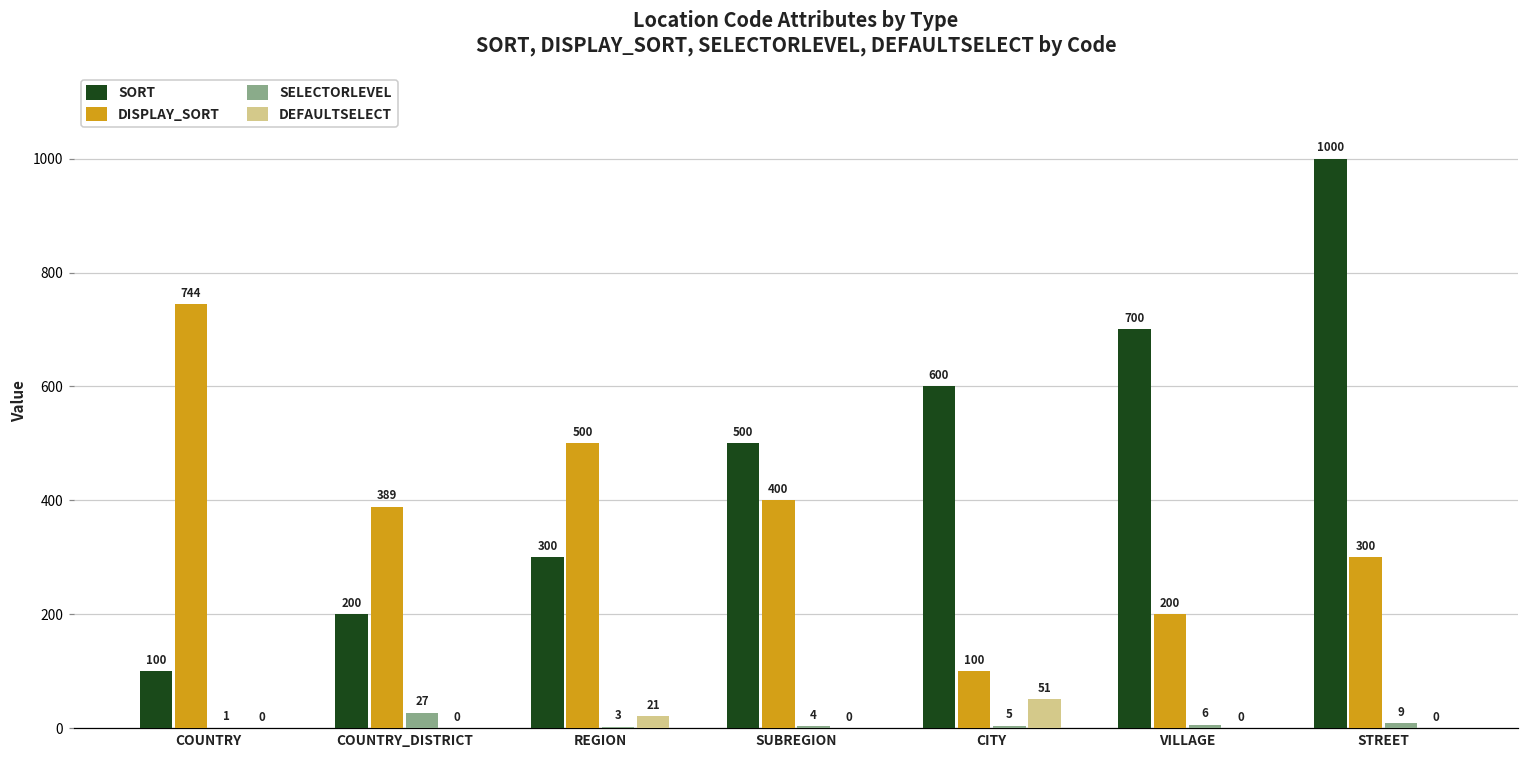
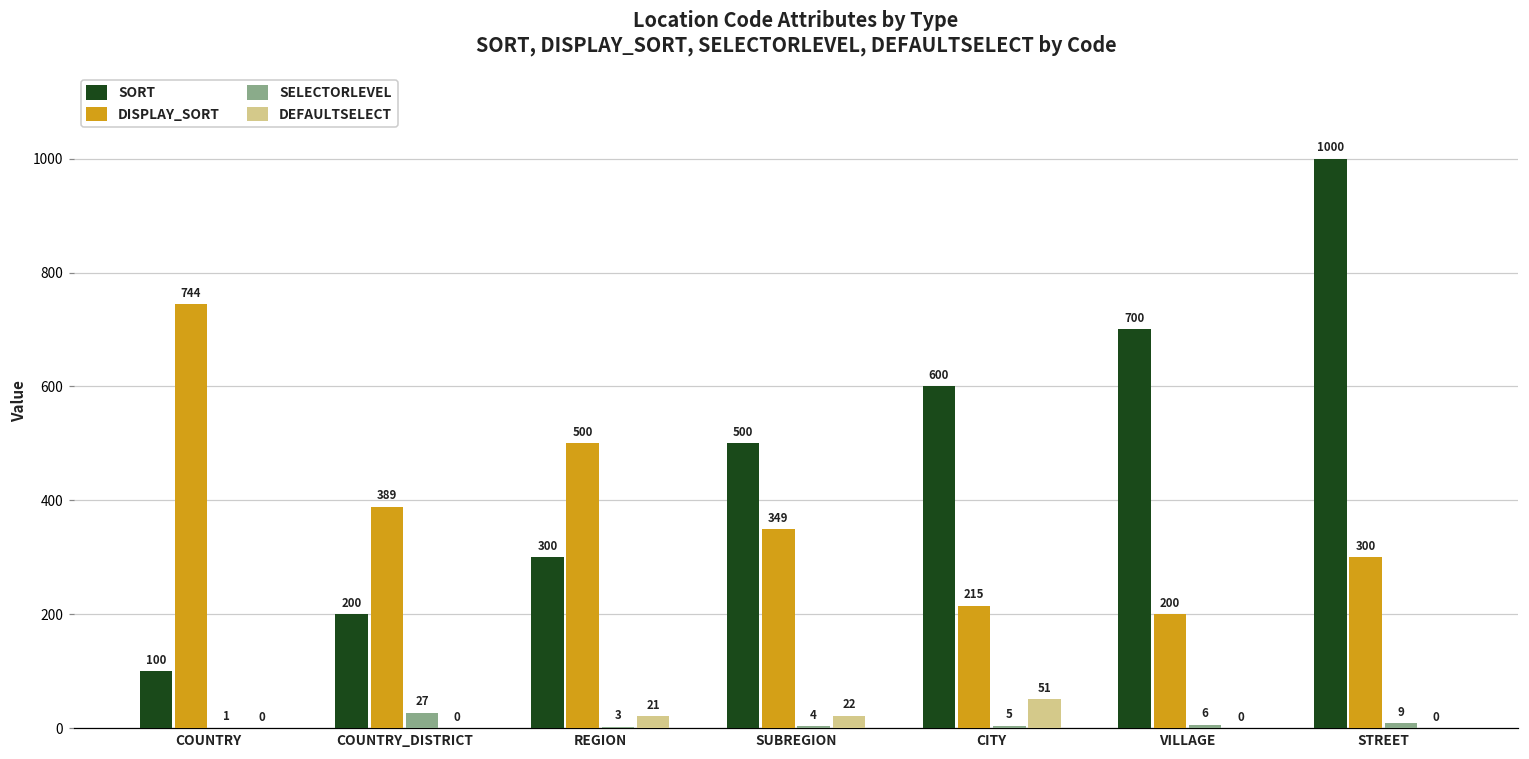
  {
    "SORT": {
      "COUNTRY": 100,
      "COUNTRY_DISTRICT": 200,
      "REGION": 300,
      "SUBREGION": 500,
      "CITY": 600,
      "VILLAGE": 700,
      "STREET": 1000
    },
    "DISPLAY_SORT": {
      "COUNTRY": 744,
      "COUNTRY_DISTRICT": 389,
      "REGION": 500,
-     "SUBREGION": 400,
-     "CITY": 100,
+     "SUBREGION": 349,
+     "CITY": 215,
      "VILLAGE": 200,
      "STREET": 300
    },
    "SELECTORLEVEL": {
      "COUNTRY": 1,
      "COUNTRY_DISTRICT": 27,
      "REGION": 3,
      "SUBREGION": 4,
      "CITY": 5,
      "VILLAGE": 6,
      "STREET": 9
    },
    "DEFAULTSELECT": {
      "COUNTRY": 0,
      "COUNTRY_DISTRICT": 0,
      "REGION": 21,
-     "SUBREGION": 0,
+     "SUBREGION": 22,
      "CITY": 51,
      "VILLAGE": 0,
      "STREET": 0
    }
  }
